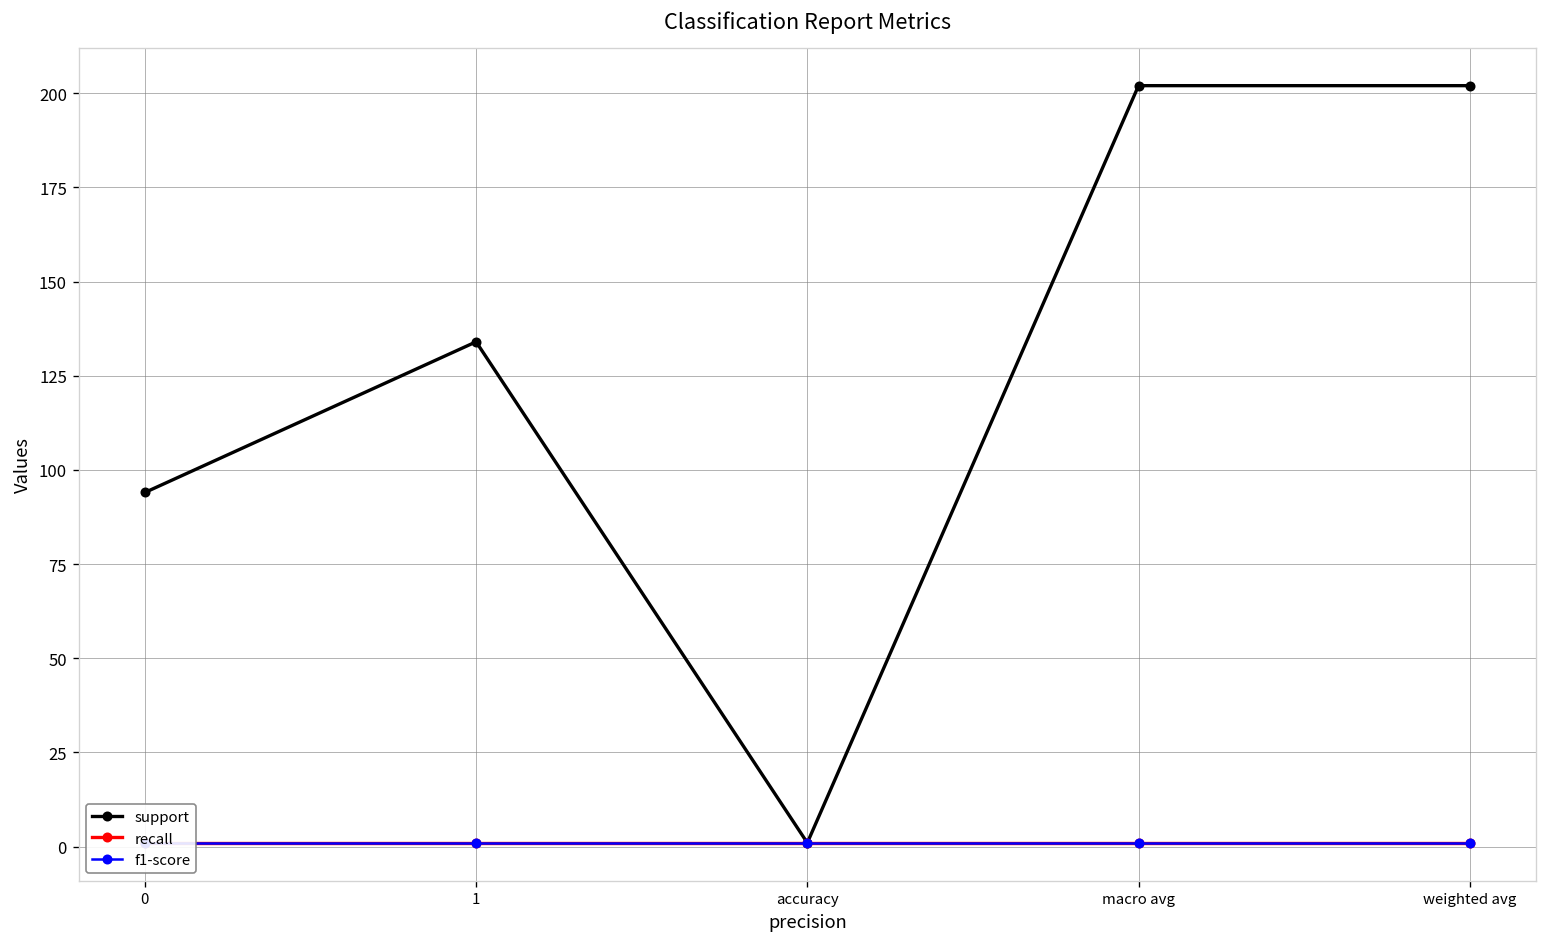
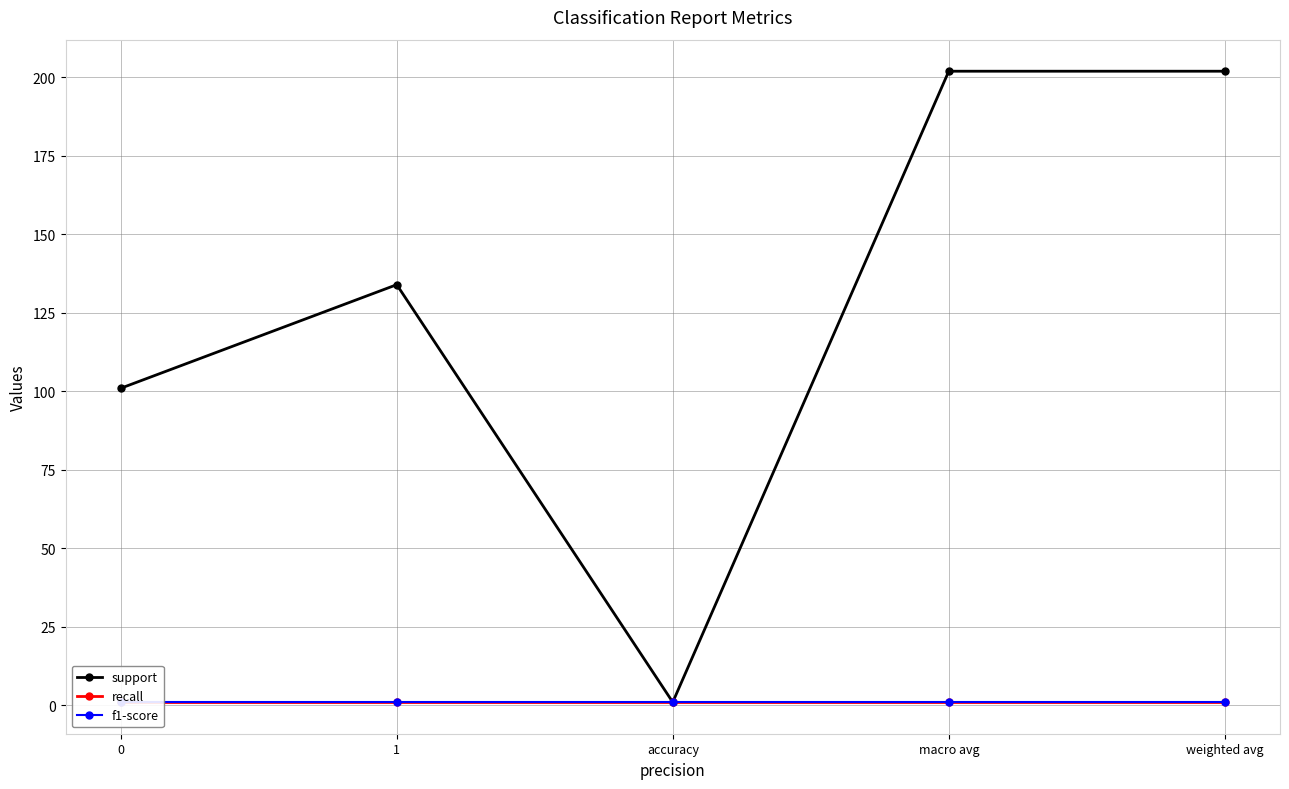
  {
    "support": {
-     "0": 94,
+     "0": 101,
      "1": 134,
      "macro avg": 202,
      "weighted avg": 202
    },
    "f1-score": {
      "1": 1,
      "macro avg": 1,
      "weighted avg": 1
    }
  }
